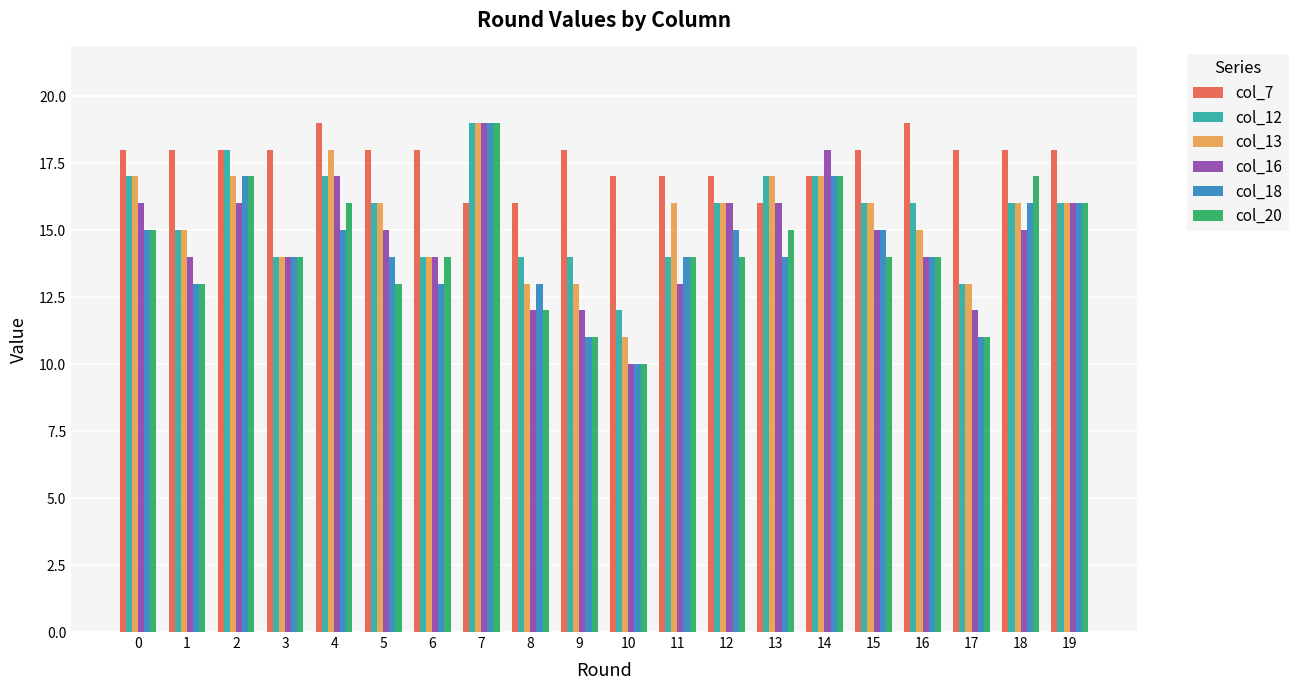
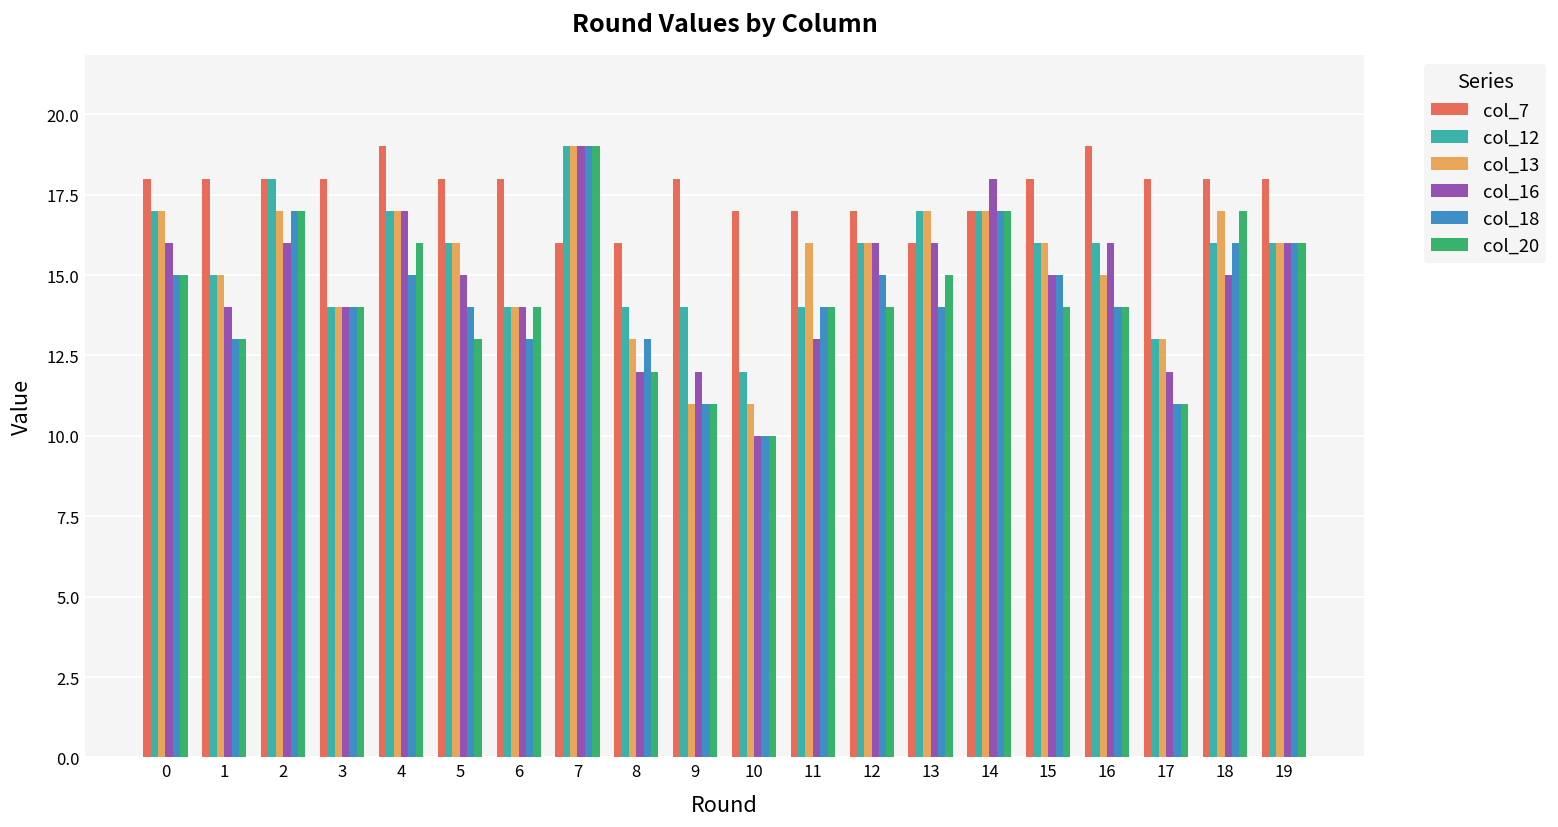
  {
    "col_7": {
      "0": 18,
      "1": 18,
      "2": 18,
      "3": 18,
      "4": 19,
      "5": 18,
      "6": 18,
      "7": 16,
      "8": 16,
      "9": 18,
      "10": 17,
      "11": 17,
      "12": 17,
      "13": 16,
      "14": 17,
      "15": 18,
      "16": 19,
      "17": 18,
      "18": 18,
      "19": 18
    },
    "col_13": {
      "0": 17,
      "1": 15,
      "2": 17,
      "3": 14,
-     "4": 18,
+     "4": 17,
      "5": 16,
      "6": 14,
      "7": 19,
      "8": 13,
-     "9": 13,
+     "9": 11,
      "10": 11,
      "11": 16,
      "12": 16,
      "13": 17,
      "14": 17,
      "15": 16,
      "16": 15,
      "17": 13,
-     "18": 16,
+     "18": 17,
      "19": 16
    },
    "col_16": {
      "0": 16,
      "1": 14,
      "2": 16,
      "3": 14,
      "4": 17,
      "5": 15,
      "6": 14,
      "7": 19,
      "8": 12,
      "9": 12,
      "10": 10,
      "11": 13,
      "12": 16,
      "13": 16,
      "14": 18,
      "15": 15,
-     "16": 14,
+     "16": 16,
      "17": 12,
      "18": 15,
      "19": 16
    },
    "col_20": {
      "0": 15,
      "1": 13,
      "2": 17,
      "3": 14,
      "4": 16,
      "5": 13,
      "6": 14,
      "7": 19,
      "8": 12,
      "9": 11,
      "10": 10,
      "11": 14,
      "12": 14,
      "13": 15,
      "14": 17,
      "15": 14,
      "16": 14,
      "17": 11,
      "18": 17,
      "19": 16
    }
  }
